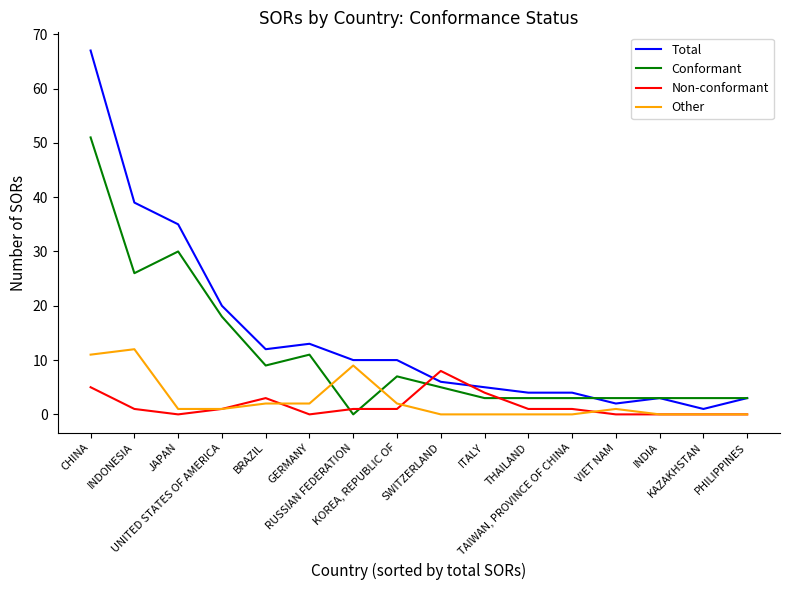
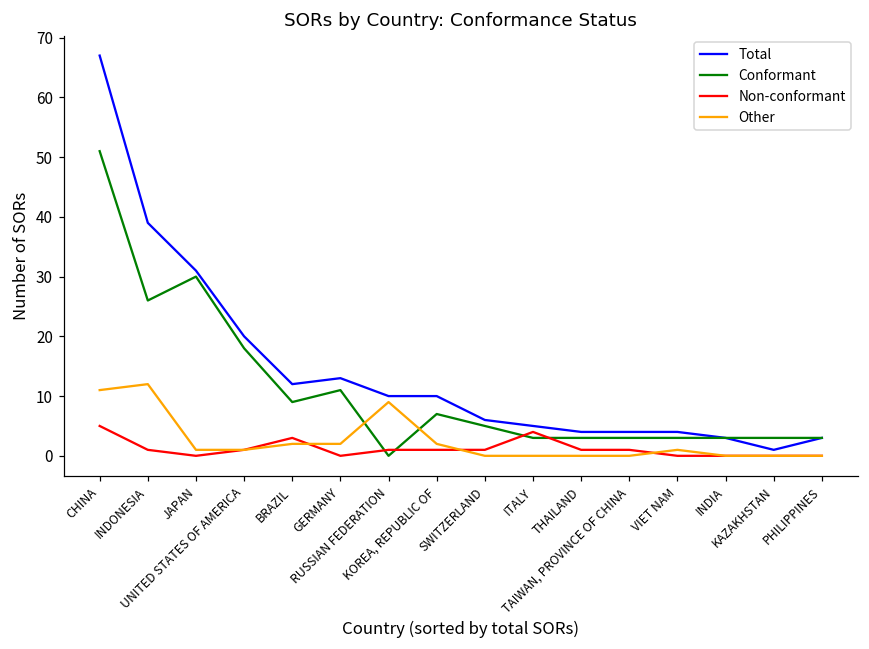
  {
    "Total": {
      "CHINA": 67,
      "INDONESIA": 39,
-     "JAPAN": 35,
+     "JAPAN": 31,
      "UNITED STATES OF AMERICA": 20,
      "BRAZIL": 12,
      "GERMANY": 13,
      "RUSSIAN FEDERATION": 10,
      "KOREA, REPUBLIC OF": 10,
      "SWITZERLAND": 6,
      "ITALY": 5,
      "THAILAND": 4,
      "TAIWAN, PROVINCE OF CHINA": 4,
-     "VIET NAM": 2,
+     "VIET NAM": 4,
      "KAZAKHSTAN": 1
    },
    "Conformant": {
      "CHINA": 51,
      "INDONESIA": 26,
      "JAPAN": 30,
      "UNITED STATES OF AMERICA": 18,
      "BRAZIL": 9,
      "GERMANY": 11,
      "RUSSIAN FEDERATION": 0,
      "KOREA, REPUBLIC OF": 7,
      "SWITZERLAND": 5,
      "ITALY": 3,
      "THAILAND": 3,
      "TAIWAN, PROVINCE OF CHINA": 3,
      "VIET NAM": 3,
      "KAZAKHSTAN": 3
    },
    "Non-conformant": {
      "CHINA": 5,
      "INDONESIA": 1,
      "JAPAN": 0,
      "BRAZIL": 3,
      "GERMANY": 0,
      "RUSSIAN FEDERATION": 1,
      "KOREA, REPUBLIC OF": 1,
-     "SWITZERLAND": 8,
+     "SWITZERLAND": 1,
      "ITALY": 4,
      "THAILAND": 1,
      "TAIWAN, PROVINCE OF CHINA": 1,
      "VIET NAM": 0
    },
    "Other": {
      "CHINA": 11,
      "INDONESIA": 12,
      "JAPAN": 1,
      "BRAZIL": 2,
      "GERMANY": 2,
      "RUSSIAN FEDERATION": 9,
      "KOREA, REPUBLIC OF": 2,
      "SWITZERLAND": 0,
      "ITALY": 0,
      "THAILAND": 0,
      "TAIWAN, PROVINCE OF CHINA": 0,
      "VIET NAM": 1
    }
  }
